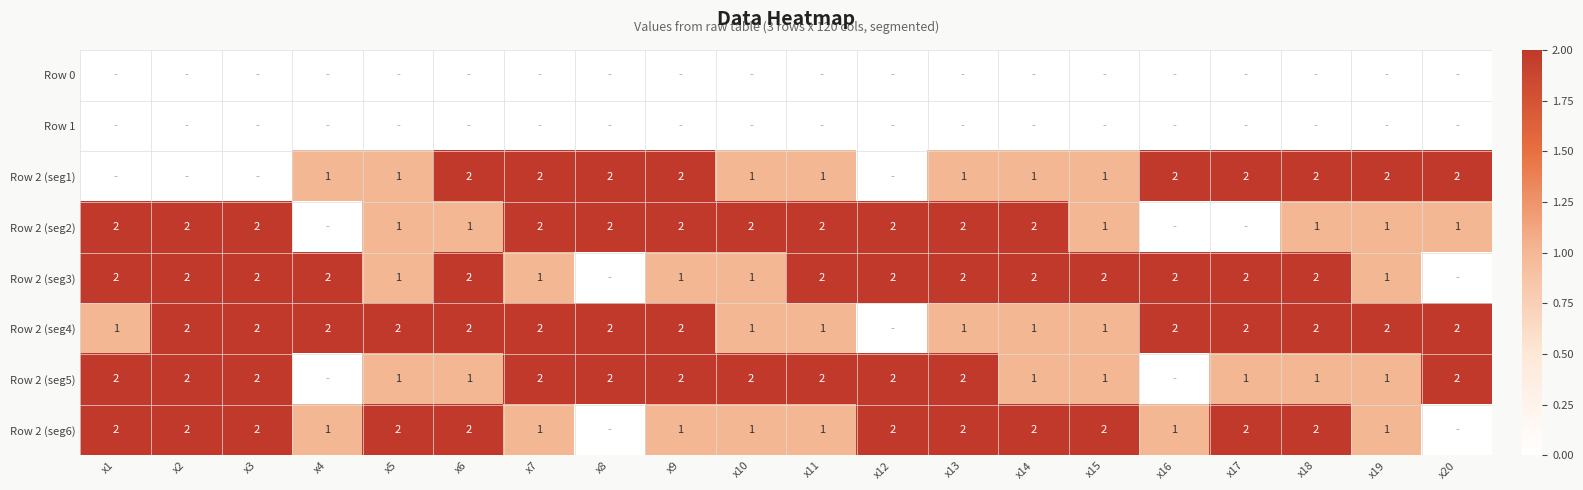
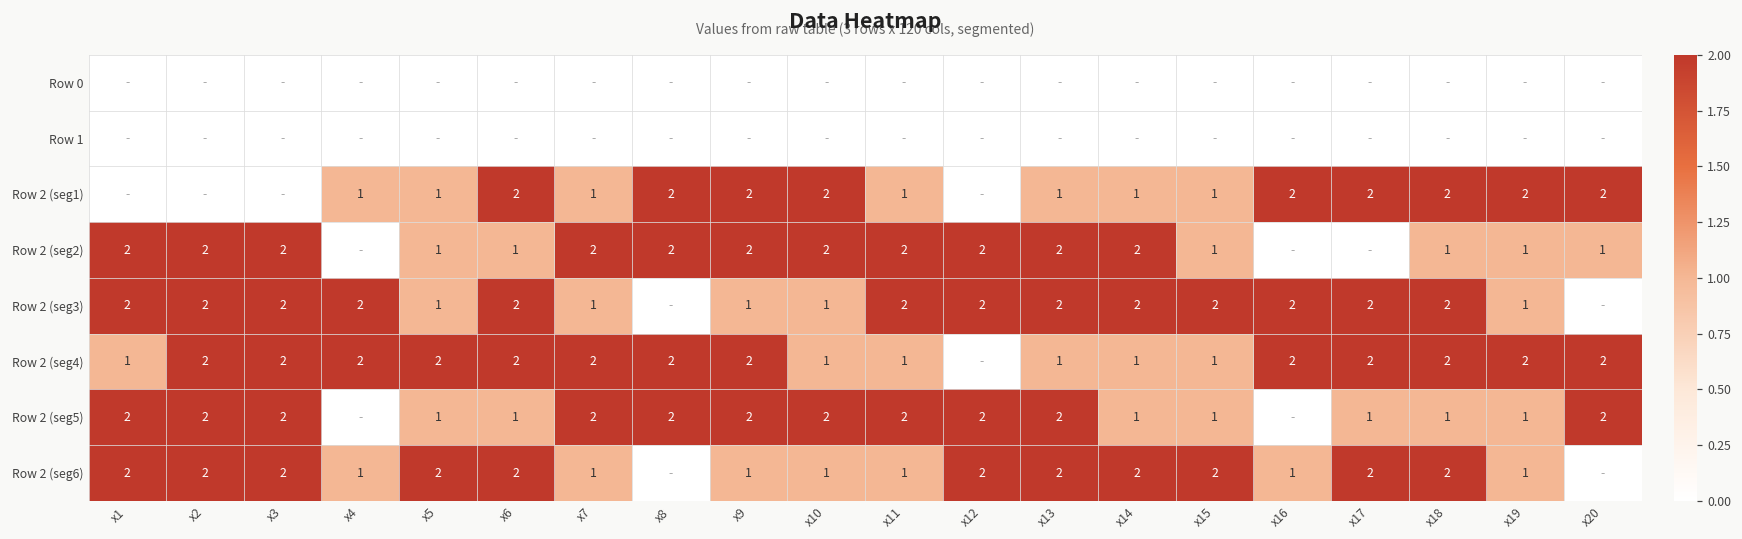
  {
    "Row 2 (seg1)": {
      "x4": 1,
      "x5": 1,
      "x6": 2,
-     "x7": 2,
+     "x7": 1,
      "x8": 2,
      "x9": 2,
-     "x10": 1,
+     "x10": 2,
      "x11": 1,
      "x13": 1,
      "x14": 1,
      "x15": 1,
      "x16": 2,
      "x17": 2,
      "x18": 2,
      "x19": 2,
      "x20": 2
    },
    "Row 2 (seg2)": {
      "x1": 2,
      "x2": 2,
      "x3": 2,
      "x5": 1,
      "x6": 1,
      "x7": 2,
      "x8": 2,
      "x9": 2,
      "x10": 2,
      "x11": 2,
      "x12": 2,
      "x13": 2,
      "x14": 2,
      "x15": 1,
      "x18": 1,
      "x19": 1,
      "x20": 1
    },
    "Row 2 (seg3)": {
      "x1": 2,
      "x2": 2,
      "x3": 2,
      "x4": 2,
      "x5": 1,
      "x6": 2,
      "x7": 1,
      "x9": 1,
      "x10": 1,
      "x11": 2,
      "x12": 2,
      "x13": 2,
      "x14": 2,
      "x15": 2,
      "x16": 2,
      "x17": 2,
      "x18": 2,
      "x19": 1
    },
    "Row 2 (seg4)": {
      "x1": 1,
      "x2": 2,
      "x3": 2,
      "x4": 2,
      "x5": 2,
      "x6": 2,
      "x7": 2,
      "x8": 2,
      "x9": 2,
      "x10": 1,
      "x11": 1,
      "x13": 1,
      "x14": 1,
      "x15": 1,
      "x16": 2,
      "x17": 2,
      "x18": 2,
      "x19": 2,
      "x20": 2
    },
    "Row 2 (seg5)": {
      "x1": 2,
      "x2": 2,
      "x3": 2,
      "x5": 1,
      "x6": 1,
      "x7": 2,
      "x8": 2,
      "x9": 2,
      "x10": 2,
      "x11": 2,
      "x12": 2,
      "x13": 2,
      "x14": 1,
      "x15": 1,
      "x17": 1,
      "x18": 1,
      "x19": 1,
      "x20": 2
    },
    "Row 2 (seg6)": {
      "x1": 2,
      "x2": 2,
      "x3": 2,
      "x4": 1,
      "x5": 2,
      "x6": 2,
      "x7": 1,
      "x9": 1,
      "x10": 1,
      "x11": 1,
      "x12": 2,
      "x13": 2,
      "x14": 2,
      "x15": 2,
      "x16": 1,
      "x17": 2,
      "x18": 2,
      "x19": 1
    }
  }
